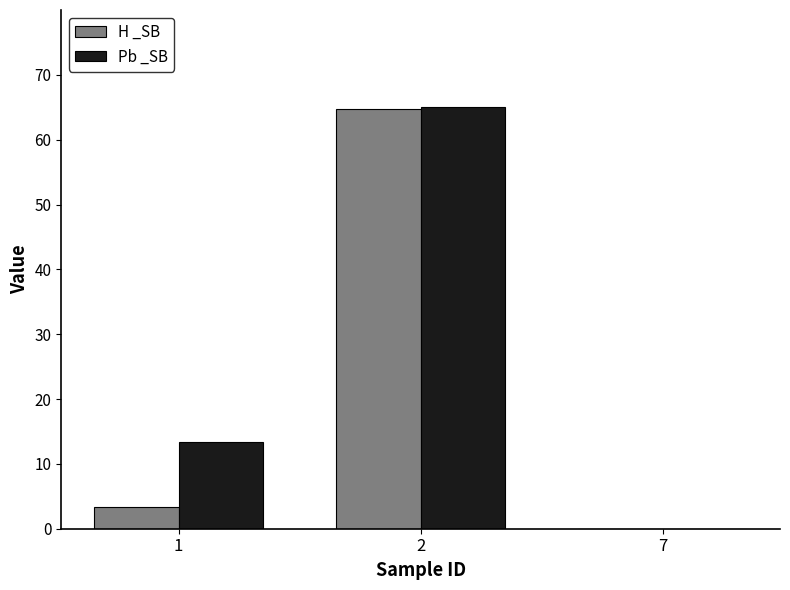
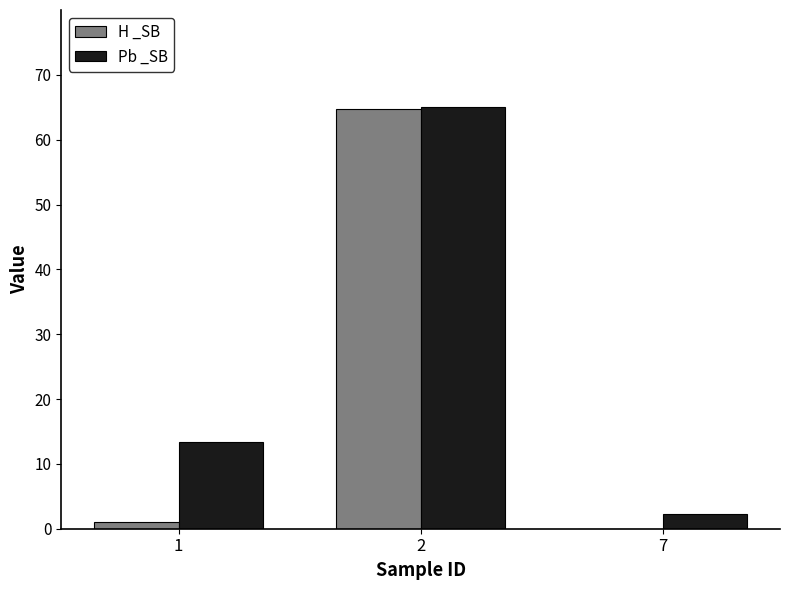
  {
    "H _SB": {
-     "1": 3,
+     "1": 1,
      "2": 65,
      "7": 0
    },
    "Pb _SB": {
      "1": 13,
      "2": 65,
-     "7": 0
+     "7": 2
    }
  }
